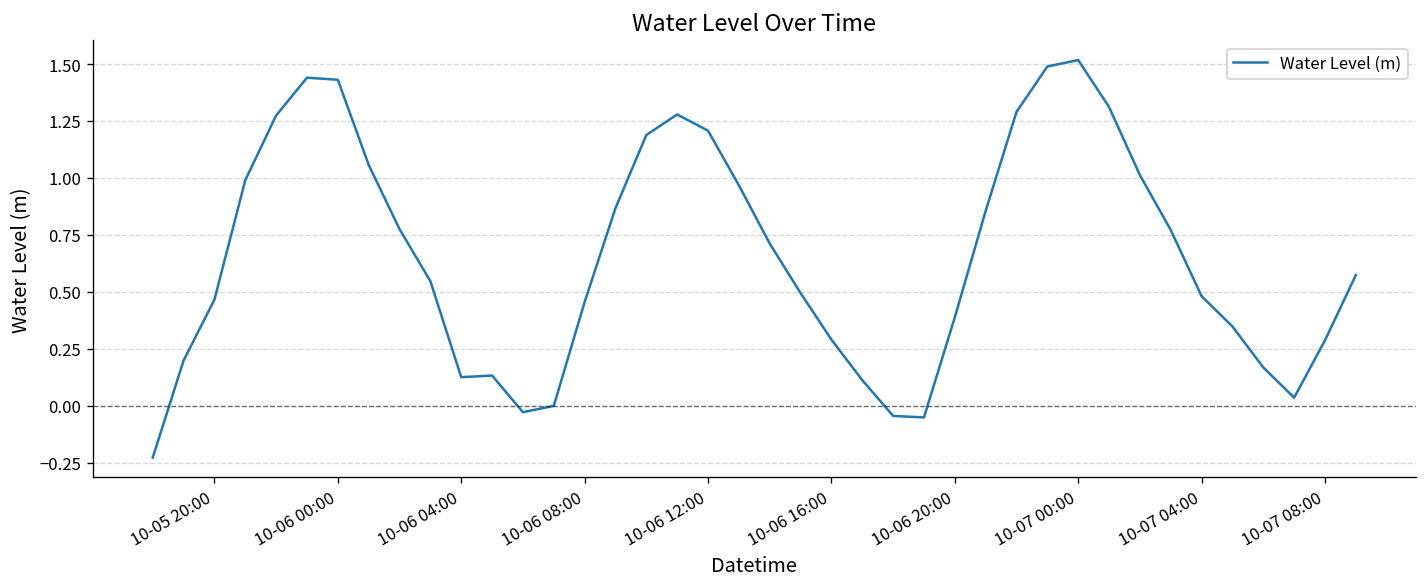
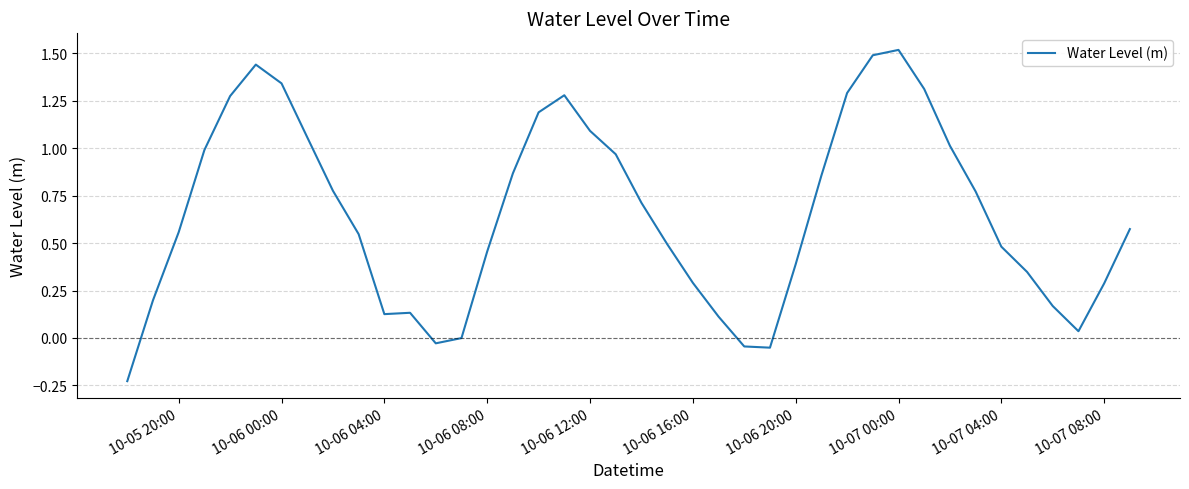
  {
-   "10-05 20:00": 0.47,
-   "10-06 00:00": 1.43,
+   "10-05 20:00": 0.56,
+   "10-06 00:00": 1.34,
    "10-06 04:00": 0.13,
    "10-06 08:00": 0.46,
-   "10-06 12:00": 1.21,
+   "10-06 12:00": 1.09,
    "10-06 16:00": 0.29,
    "10-06 20:00": 0.39,
    "10-07 00:00": 1.52,
    "10-07 04:00": 0.48,
    "10-07 08:00": 0.29
  }
